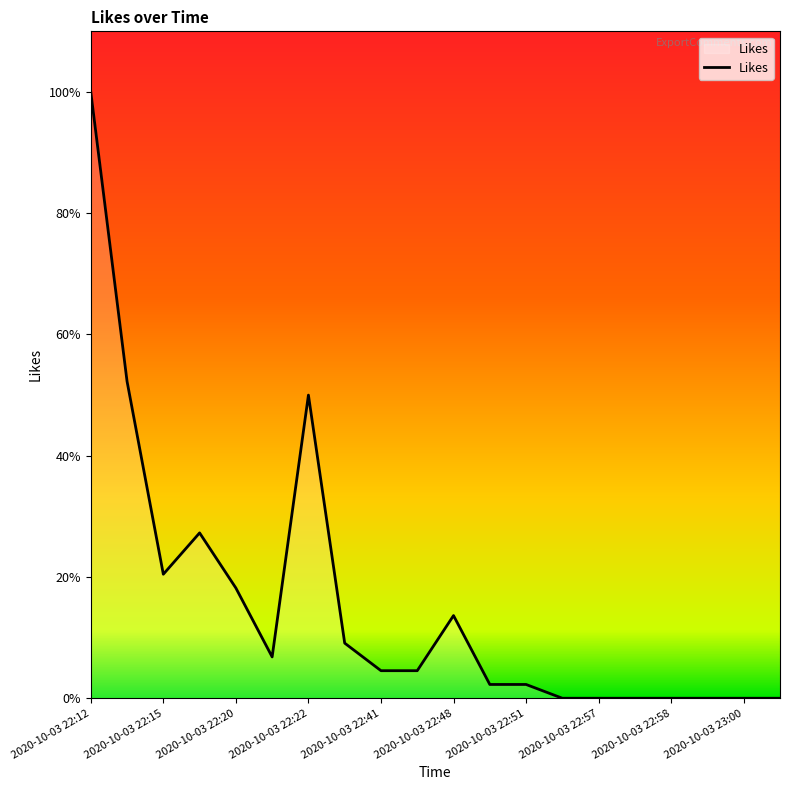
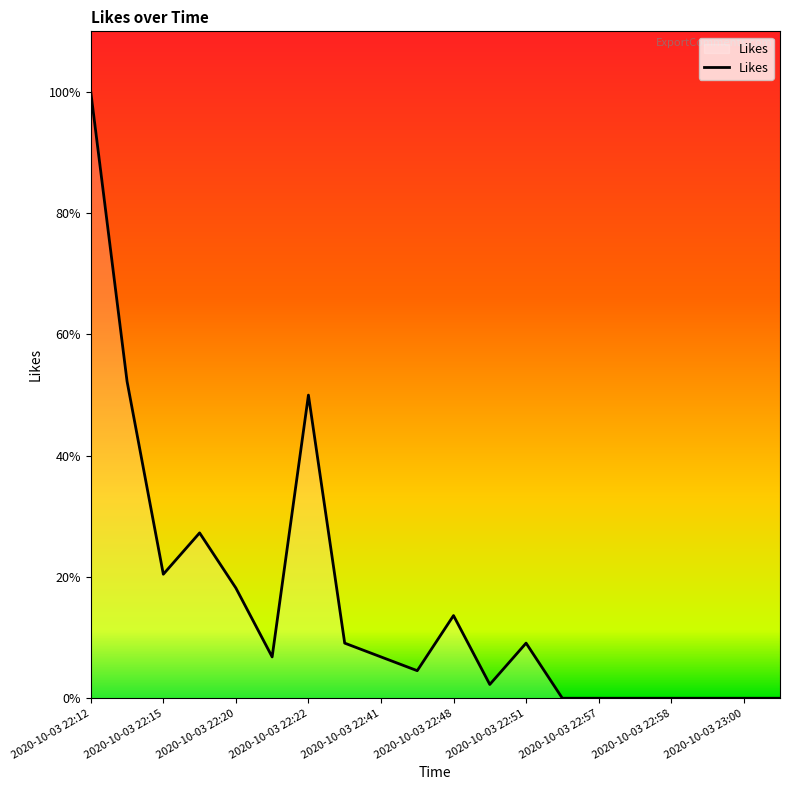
  {
    "2020-10-03 22:12": "100%",
    "2020-10-03 22:22": "50%",
-   "2020-10-03 22:41": "5%",
+   "2020-10-03 22:41": "7%",
    "2020-10-03 22:48": "14%",
-   "2020-10-03 22:51": "2%",
+   "2020-10-03 22:51": "9%",
    "2020-10-03 23:00": "0%"
  }
